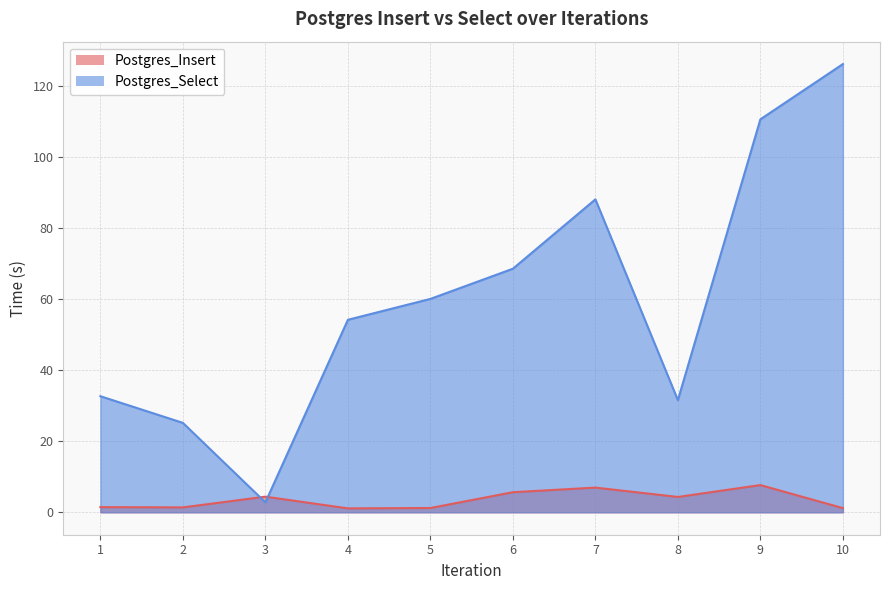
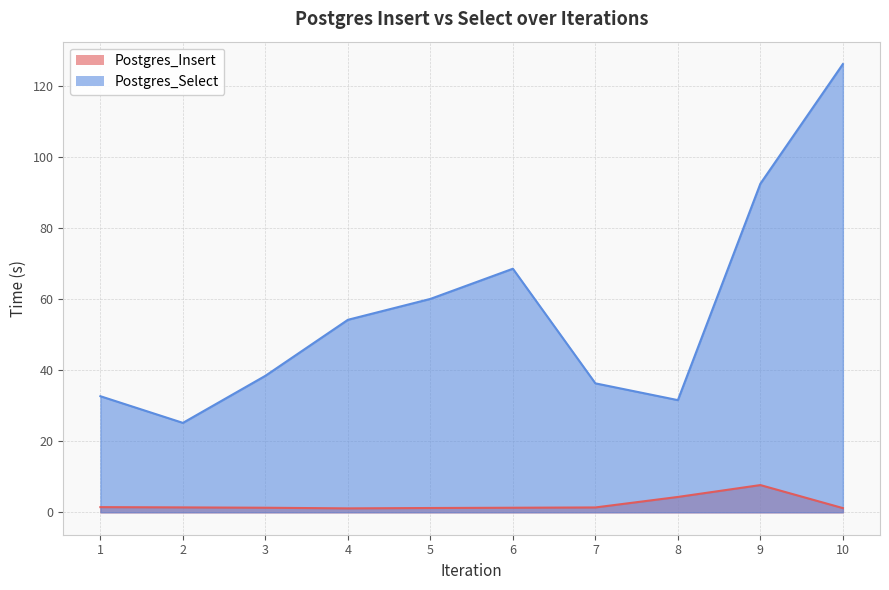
  {
    "Postgres_Insert": {
      "1": 1,
      "2": 1,
-     "3": 4,
+     "3": 1,
      "4": 1,
      "5": 1,
-     "6": 6,
-     "7": 7,
+     "6": 1,
+     "7": 1,
      "8": 4,
      "9": 8,
      "10": 1
    },
    "Postgres_Select": {
      "1": 33,
      "2": 25,
-     "3": 3,
+     "3": 38,
      "4": 54,
      "5": 60,
      "6": 69,
-     "7": 88,
+     "7": 36,
      "8": 32,
-     "9": 111,
+     "9": 93,
      "10": 126
    }
  }
